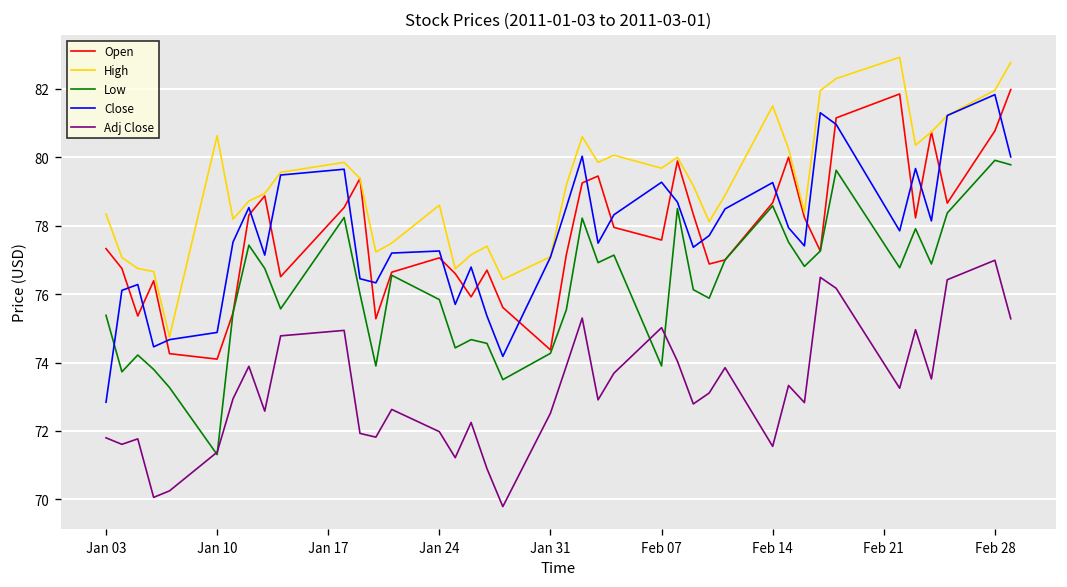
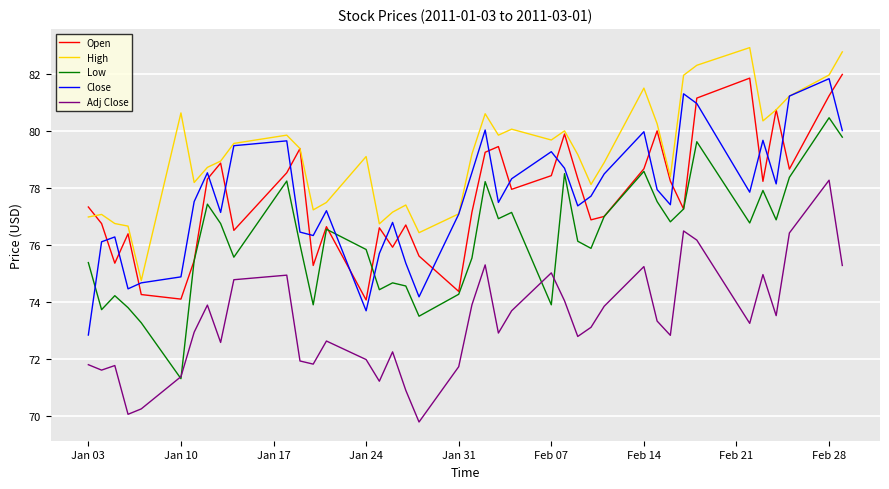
  {
    "Open": {
      "Jan 03": 77.3,
      "Jan 10": 74.1,
-     "Jan 24": 77.1,
+     "Jan 24": 74.1,
      "Jan 31": 74.4,
-     "Feb 07": 77.6,
+     "Feb 07": 78.4,
      "Feb 14": 78.7,
-     "Feb 28": 80.8
+     "Feb 28": 81.2
    },
    "High": {
-     "Jan 03": 78.3,
+     "Jan 03": 77.0,
      "Jan 10": 80.6,
-     "Jan 24": 78.6,
+     "Jan 24": 79.1,
      "Feb 07": 79.7,
      "Feb 14": 81.5,
      "Feb 28": 82.0
    },
    "Low": {
      "Jan 03": 75.4,
      "Jan 24": 75.8,
      "Jan 31": 74.3,
      "Feb 07": 73.9,
      "Feb 14": 78.6,
-     "Feb 28": 79.9
+     "Feb 28": 80.5
    },
    "Close": {
      "Jan 03": 72.8,
      "Jan 10": 74.9,
-     "Jan 24": 77.3,
+     "Jan 24": 73.7,
      "Feb 07": 79.3,
-     "Feb 14": 79.3,
+     "Feb 14": 80.0,
      "Feb 28": 81.8
    },
    "Adj Close": {
      "Jan 03": 71.8,
      "Jan 24": 72.0,
-     "Jan 31": 72.5,
+     "Jan 31": 71.7,
      "Feb 07": 75.0,
-     "Feb 14": 71.6,
-     "Feb 28": 77.0
+     "Feb 14": 75.2,
+     "Feb 28": 78.3
    }
  }
